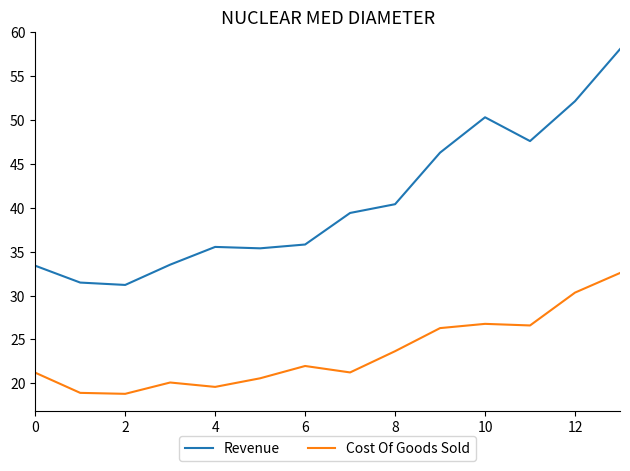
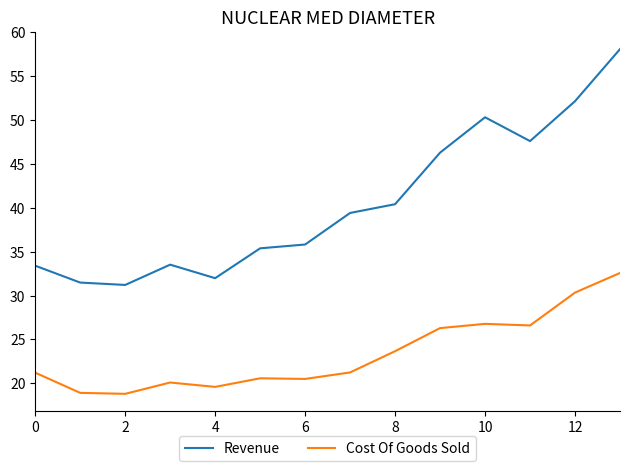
  {
    "Revenue": {
      "0": 33,
      "2": 31,
-     "4": 36,
+     "4": 32,
      "6": 36,
      "8": 40,
      "10": 50,
      "12": 52
    },
    "Cost Of Goods Sold": {
      "0": 21,
      "2": 19,
      "4": 20,
-     "6": 22,
+     "6": 21,
      "8": 24,
      "10": 27,
      "12": 30
    }
  }
